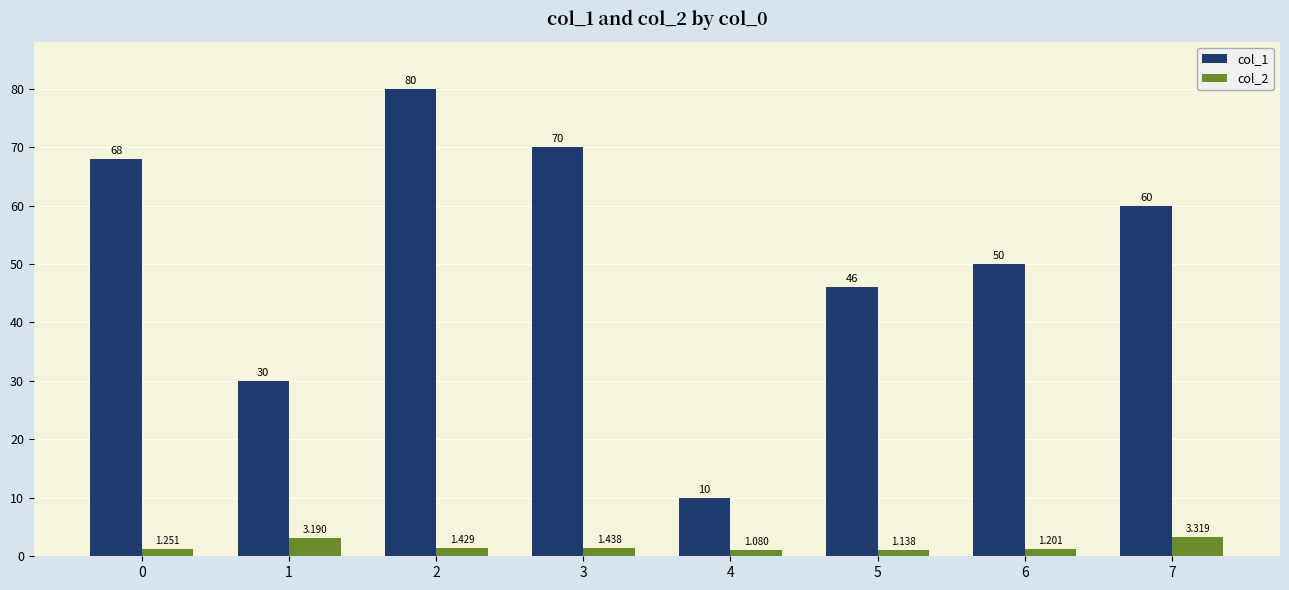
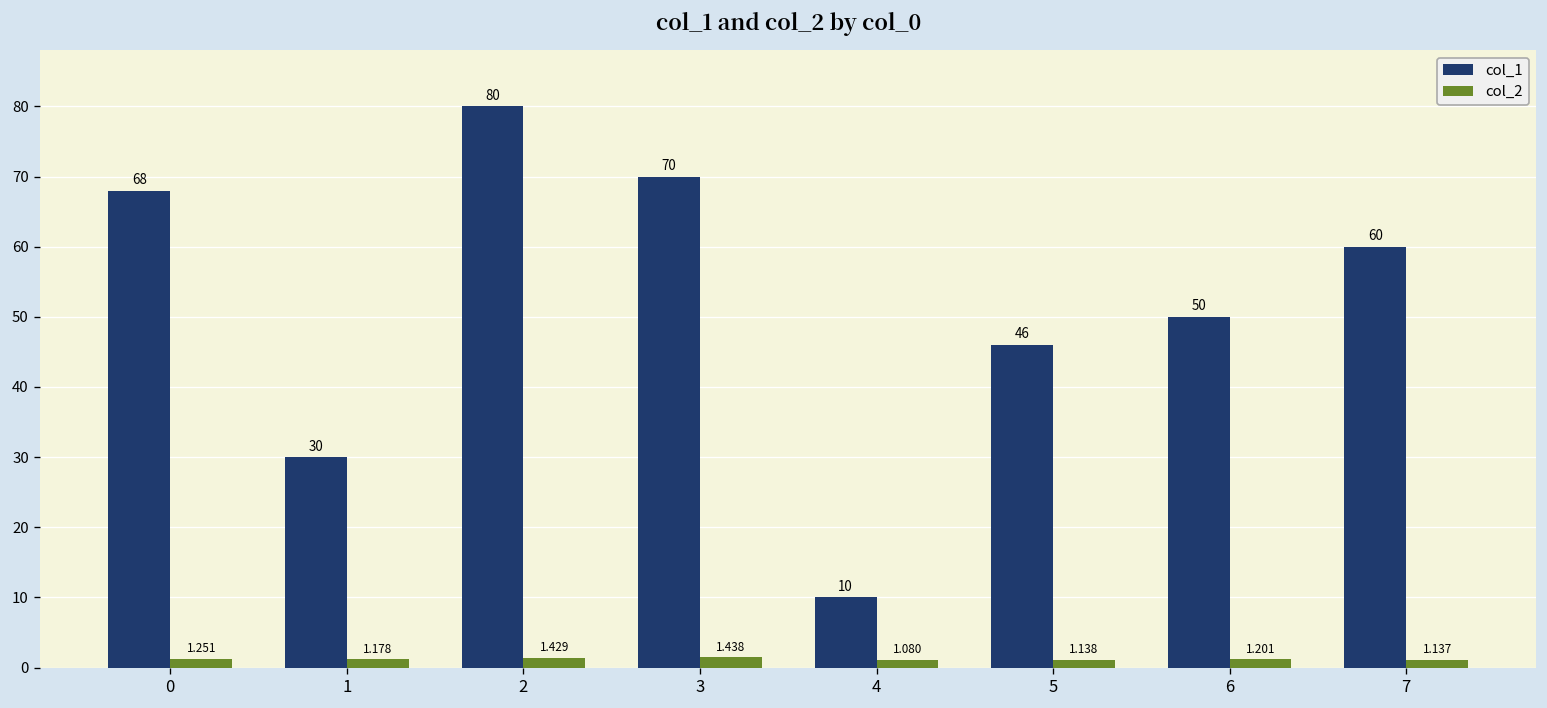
  {
    "col_1": {
      "0": 68,
      "1": 30,
      "2": 80,
      "3": 70,
      "4": 10,
      "5": 46,
      "6": 50,
      "7": 60
    },
    "col_2": {
      "0": 1.251,
-     "1": 3.190,
+     "1": 1.178,
      "2": 1.429,
      "3": 1.438,
      "4": 1.080,
      "5": 1.138,
      "6": 1.201,
-     "7": 3.319
+     "7": 1.137
    }
  }
